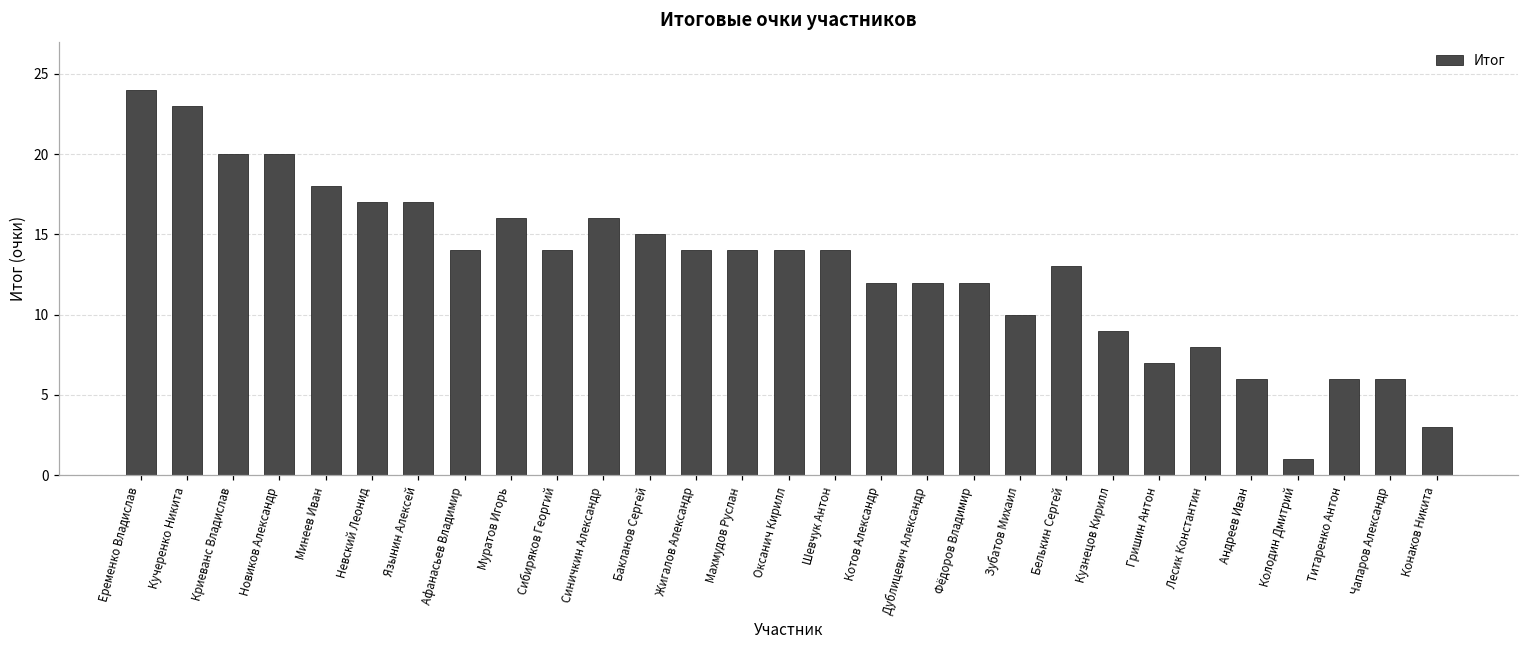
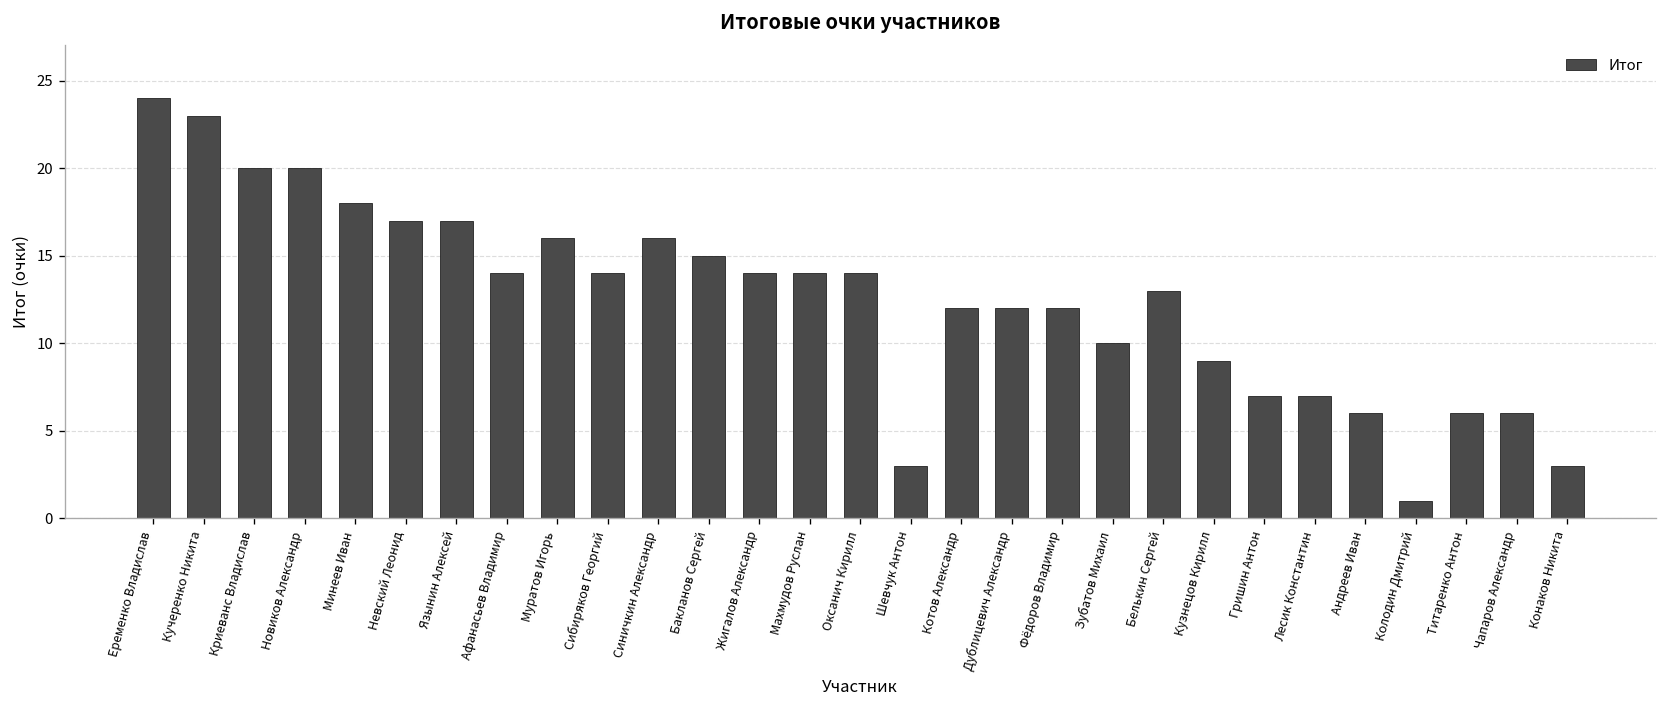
  {
    "Еременко Владислав": 24,
    "Кучеренко Никита": 23,
    "Криеванс Владислав": 20,
    "Новиков Александр": 20,
    "Минеев Иван": 18,
    "Невский Леонид": 17,
    "Язынин Алексей": 17,
    "Афанасьев Владимир": 14,
    "Муратов Игорь": 16,
    "Сибиряков Георгий": 14,
    "Синичкин Александр": 16,
    "Бакланов Сергей": 15,
    "Жигалов Александр": 14,
    "Махмудов Руслан": 14,
    "Оксанич Кирилл": 14,
-   "Шевчук Антон": 14,
+   "Шевчук Антон": 3,
    "Котов Александр": 12,
    "Дублицевич Александр": 12,
    "Фёдоров Владимир": 12,
    "Зубатов Михаил": 10,
    "Белькин Сергей": 13,
    "Кузнецов Кирилл": 9,
    "Гришин Антон": 7,
-   "Лесик Константин": 8,
+   "Лесик Константин": 7,
    "Андреев Иван": 6,
    "Колодин Дмитрий": 1,
    "Титаренко Антон": 6,
    "Чапаров Александр": 6,
    "Конаков Никита": 3
  }
